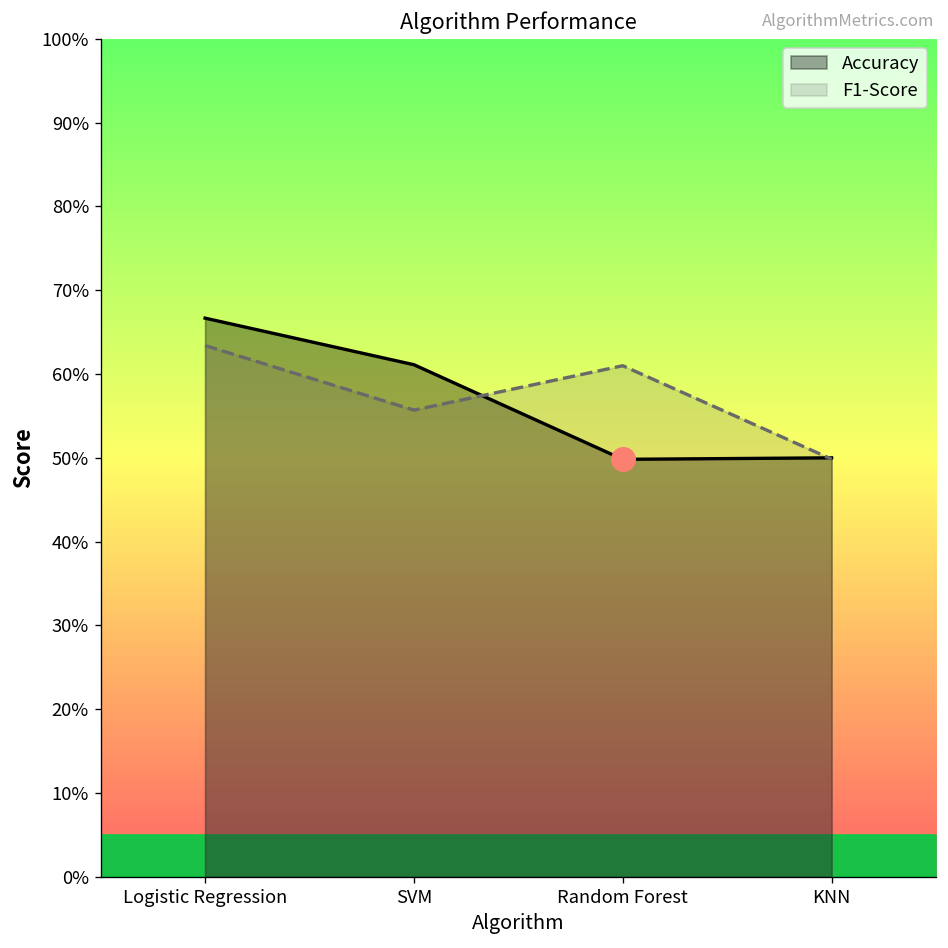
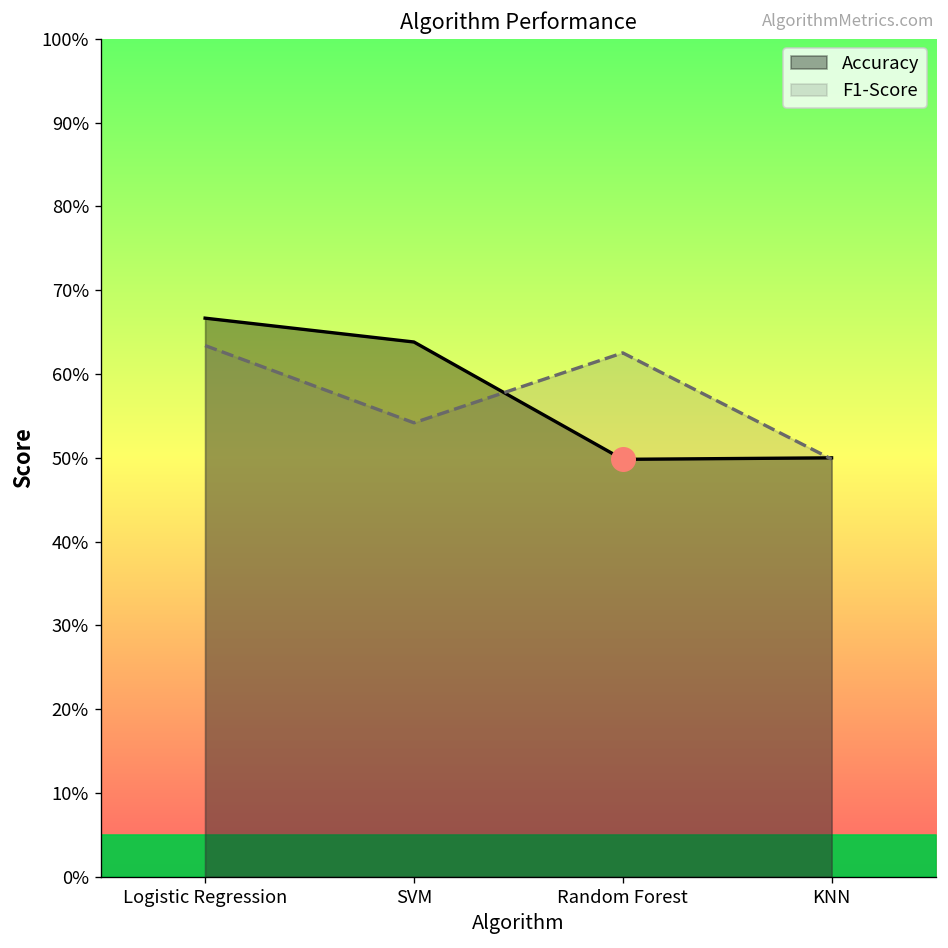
  {
    "Accuracy": {
      "Logistic Regression": "67%",
-     "SVM": "61%"
+     "SVM": "64%"
    },
    "F1-Score": {
      "Logistic Regression": "63%",
-     "SVM": "56%",
-     "Random Forest": "61%"
+     "SVM": "54%",
+     "Random Forest": "63%"
    }
  }
